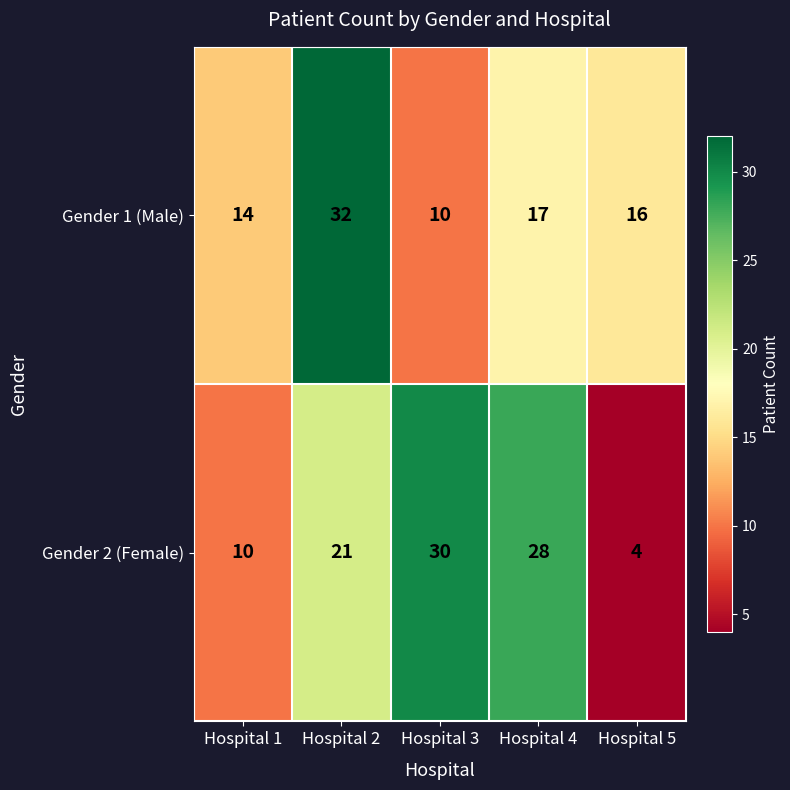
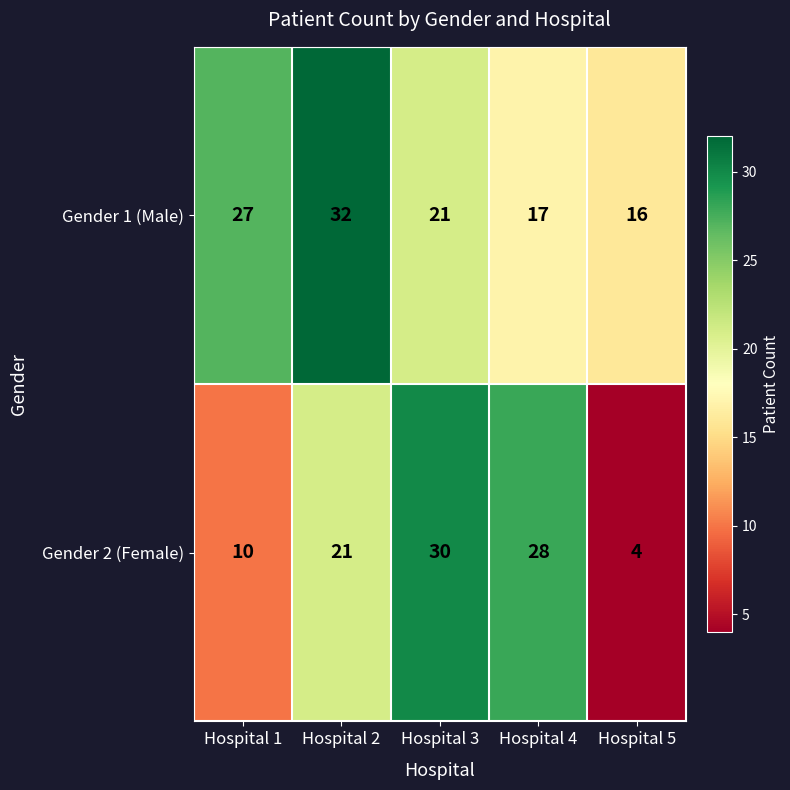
  {
    "Gender 1 (Male)": {
-     "Hospital 1": 14,
+     "Hospital 1": 27,
      "Hospital 2": 32,
-     "Hospital 3": 10,
+     "Hospital 3": 21,
      "Hospital 4": 17,
      "Hospital 5": 16
    },
    "Gender 2 (Female)": {
      "Hospital 1": 10,
      "Hospital 2": 21,
      "Hospital 3": 30,
      "Hospital 4": 28,
      "Hospital 5": 4
    }
  }
